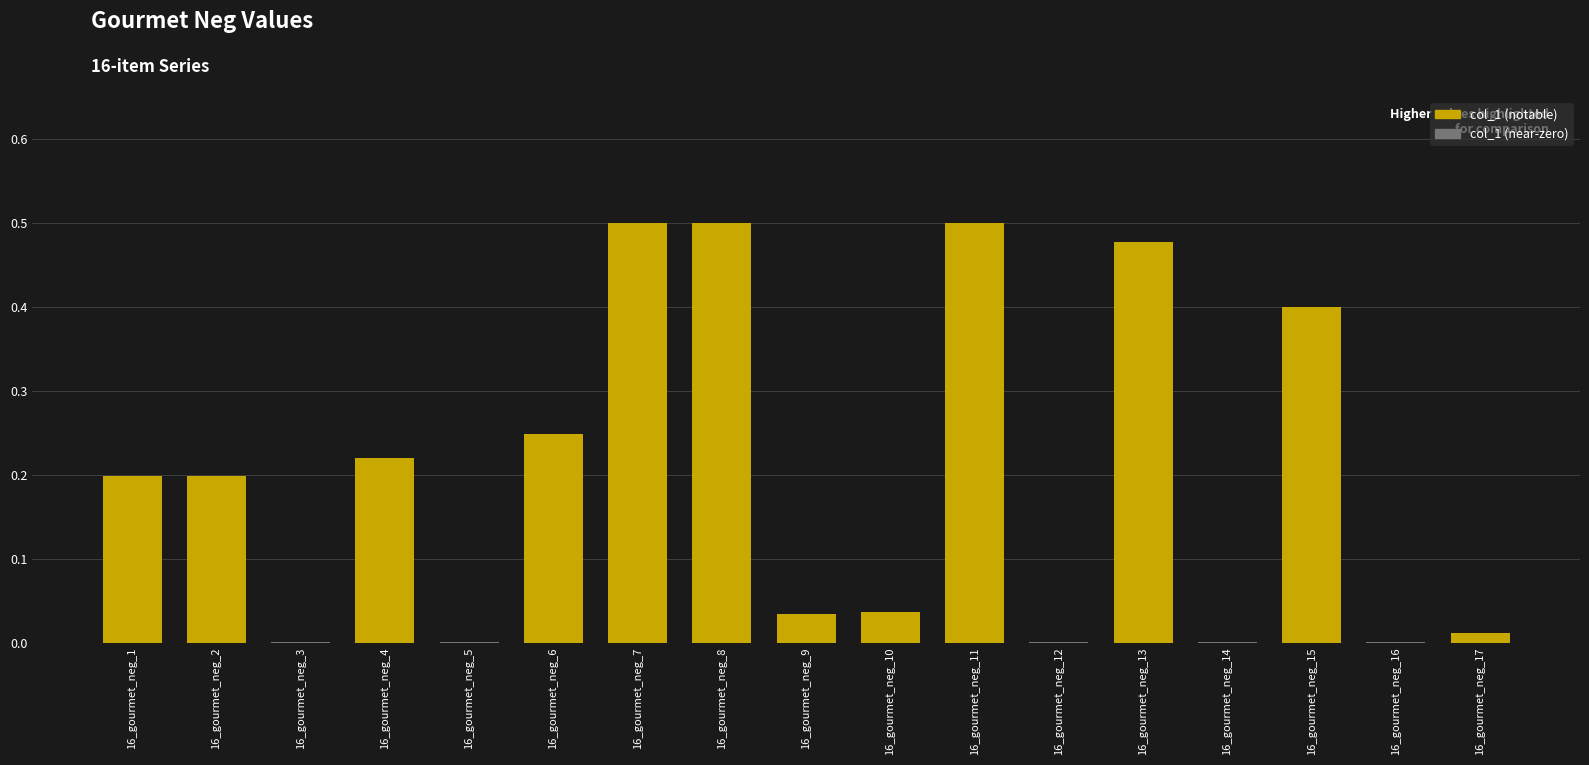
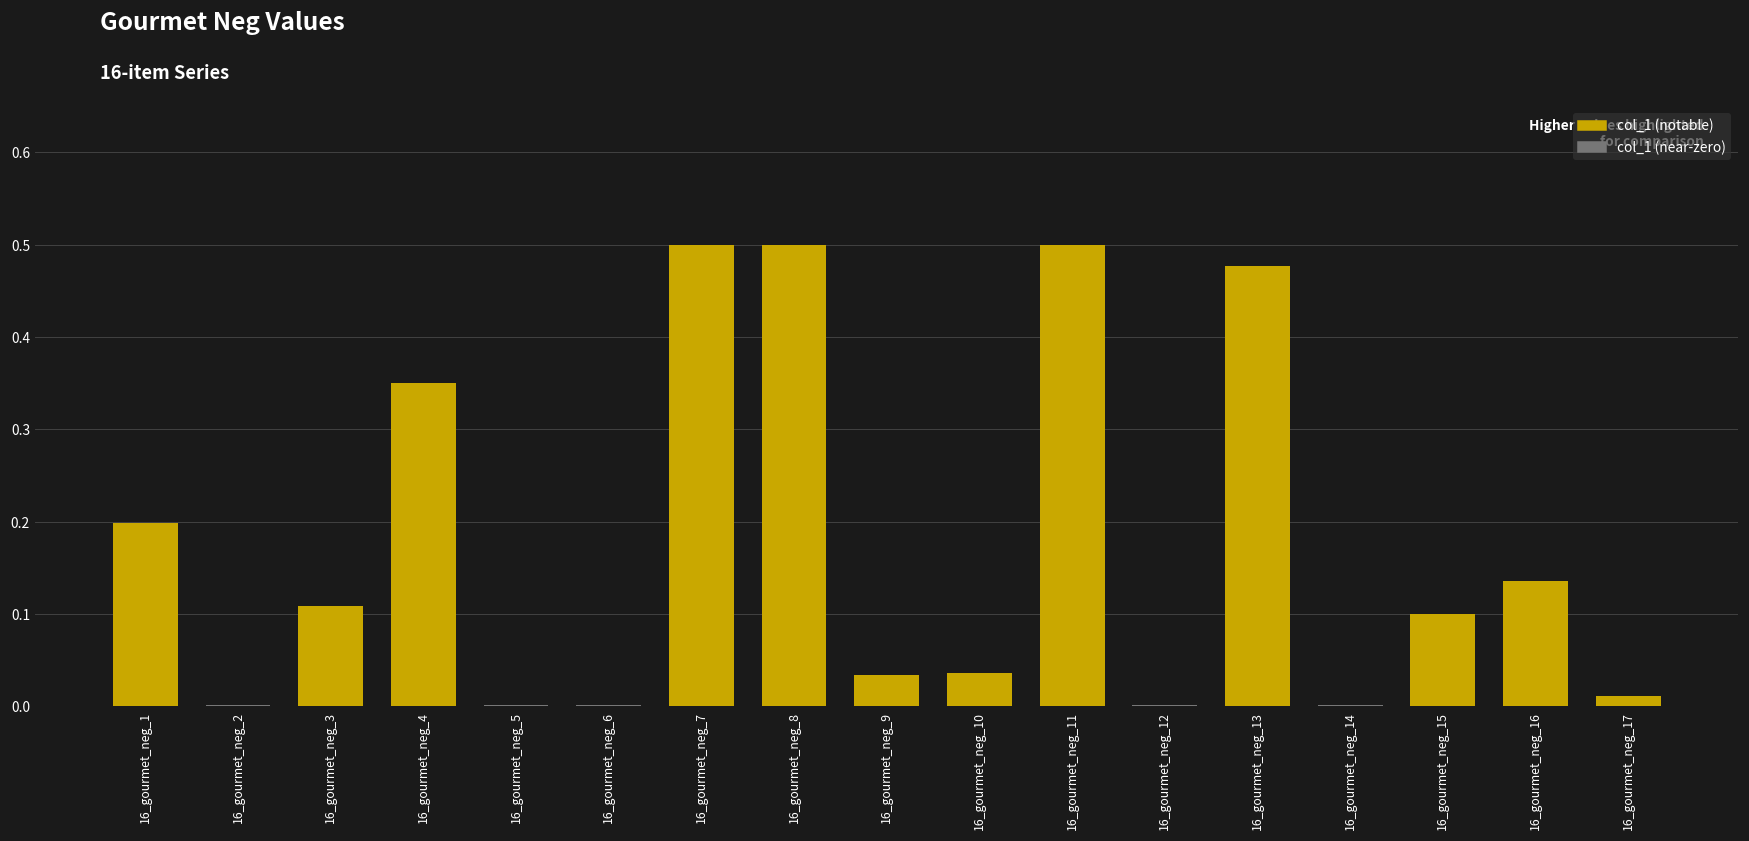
  {
    "16_gourmet_neg_1": 0.20,
-   "16_gourmet_neg_2": 0.20,
-   "16_gourmet_neg_3": 0.00,
-   "16_gourmet_neg_4": 0.22,
-   "16_gourmet_neg_6": 0.25,
+   "16_gourmet_neg_2": 0.00,
+   "16_gourmet_neg_3": 0.11,
+   "16_gourmet_neg_4": 0.35,
+   "16_gourmet_neg_6": 0.00,
    "16_gourmet_neg_7": 0.50,
    "16_gourmet_neg_8": 0.50,
    "16_gourmet_neg_9": 0.03,
    "16_gourmet_neg_10": 0.04,
    "16_gourmet_neg_11": 0.50,
    "16_gourmet_neg_13": 0.48,
-   "16_gourmet_neg_15": 0.4,
-   "16_gourmet_neg_16": 0.00,
+   "16_gourmet_neg_15": 0.1,
+   "16_gourmet_neg_16": 0.14,
    "16_gourmet_neg_17": 0.01
  }
